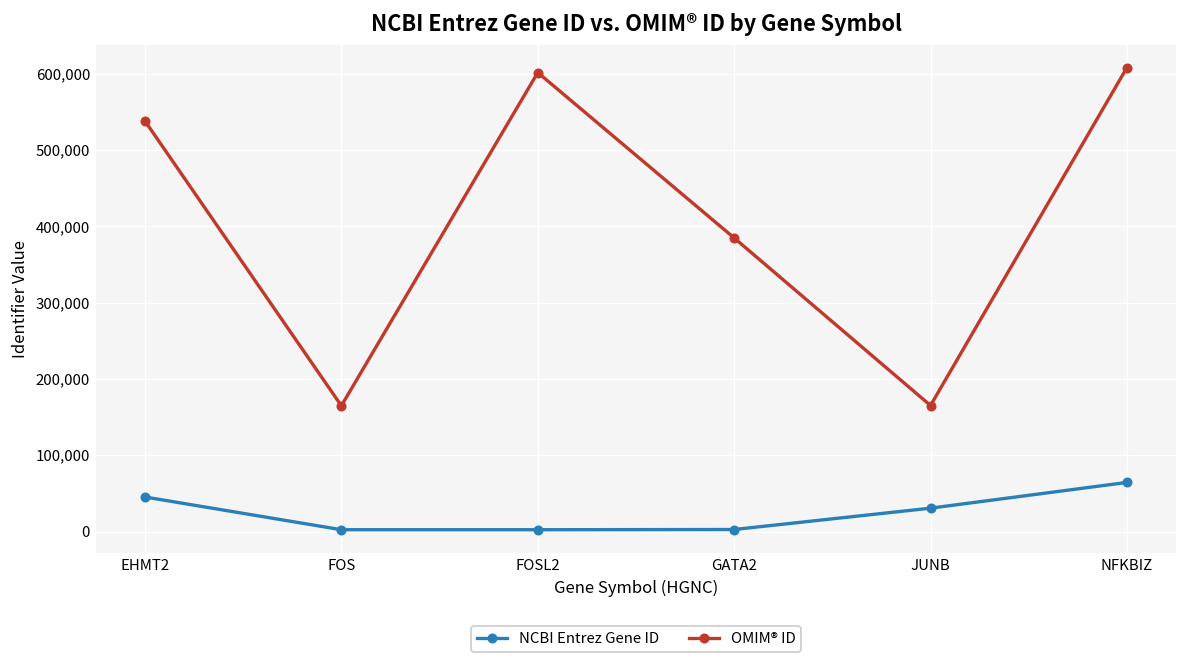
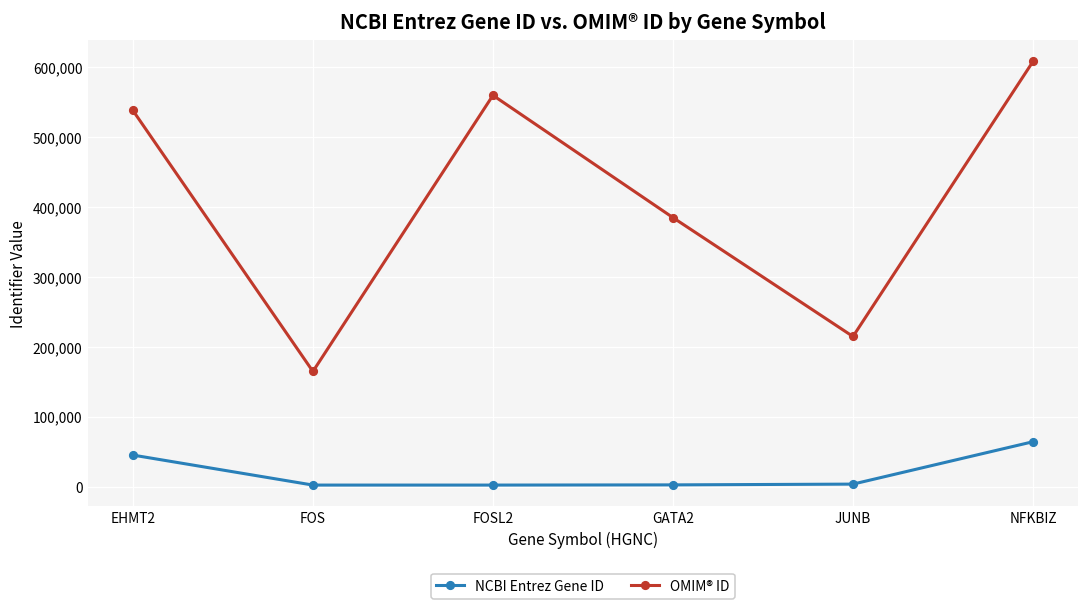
  {
    "NCBI Entrez Gene ID": {
      "EHMT2": "50,000",
      "FOS": "0",
      "FOSL2": "0",
      "GATA2": "0",
-     "JUNB": "30,000",
+     "JUNB": "0",
      "NFKBIZ": "60,000"
    },
    "OMIM® ID": {
      "EHMT2": "540,000",
      "FOS": "160,000",
-     "FOSL2": "600,000",
+     "FOSL2": "560,000",
      "GATA2": "380,000",
-     "JUNB": "170,000",
+     "JUNB": "210,000",
      "NFKBIZ": "610,000"
    }
  }
